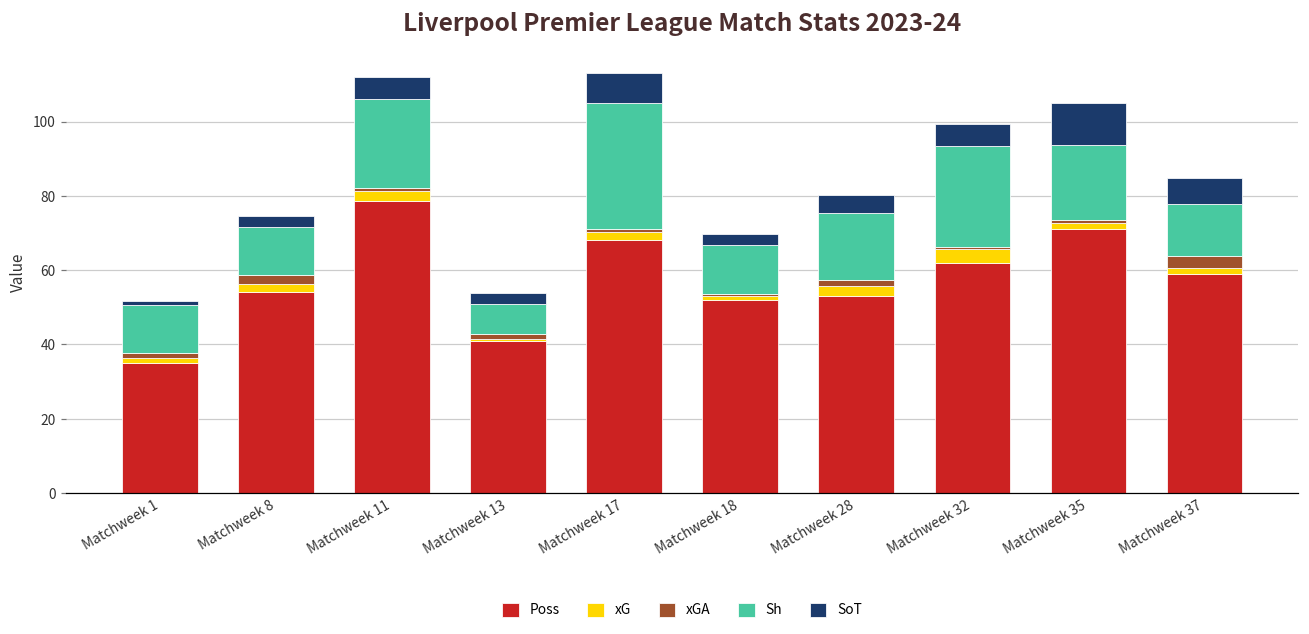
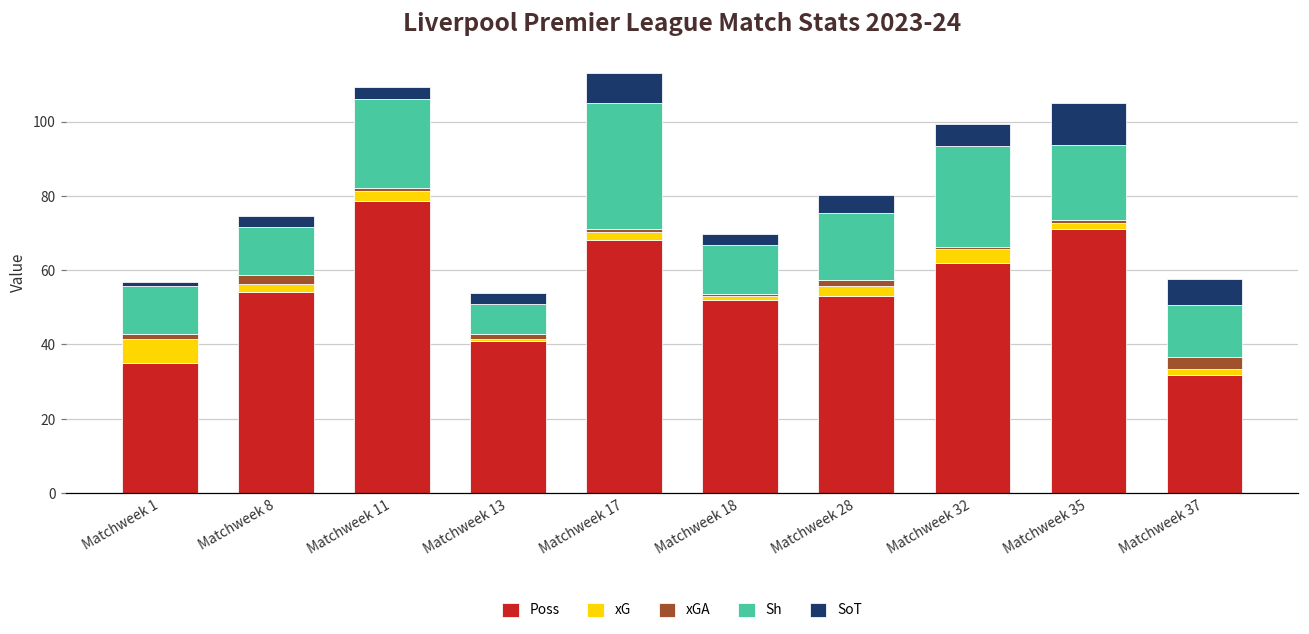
  {
    "Poss": {
      "Matchweek 1": 35,
      "Matchweek 8": 54,
      "Matchweek 11": 79,
      "Matchweek 13": 41,
      "Matchweek 17": 68,
      "Matchweek 18": 52,
      "Matchweek 28": 53,
      "Matchweek 32": 62,
      "Matchweek 35": 71,
-     "Matchweek 37": 59
+     "Matchweek 37": 32
    },
    "xG": {
-     "Matchweek 1": 1,
+     "Matchweek 1": 6,
      "Matchweek 8": 2,
      "Matchweek 11": 3,
      "Matchweek 17": 2,
      "Matchweek 18": 1,
      "Matchweek 28": 3,
      "Matchweek 32": 4,
      "Matchweek 35": 2,
      "Matchweek 37": 2
    },
    "xGA": {
      "Matchweek 1": 1,
      "Matchweek 8": 2,
      "Matchweek 11": 1,
      "Matchweek 13": 1,
      "Matchweek 17": 1,
      "Matchweek 28": 2,
      "Matchweek 37": 3
    },
    "Sh": {
      "Matchweek 1": 13,
      "Matchweek 8": 13,
      "Matchweek 11": 24,
      "Matchweek 13": 8,
      "Matchweek 17": 34,
      "Matchweek 18": 13,
      "Matchweek 28": 18,
      "Matchweek 32": 27,
      "Matchweek 35": 20,
      "Matchweek 37": 14
    },
    "SoT": {
      "Matchweek 1": 1,
      "Matchweek 8": 3,
-     "Matchweek 11": 6,
+     "Matchweek 11": 3,
      "Matchweek 13": 3,
      "Matchweek 17": 8,
      "Matchweek 18": 3,
      "Matchweek 28": 5,
      "Matchweek 32": 6,
      "Matchweek 35": 11,
      "Matchweek 37": 7
    }
  }
